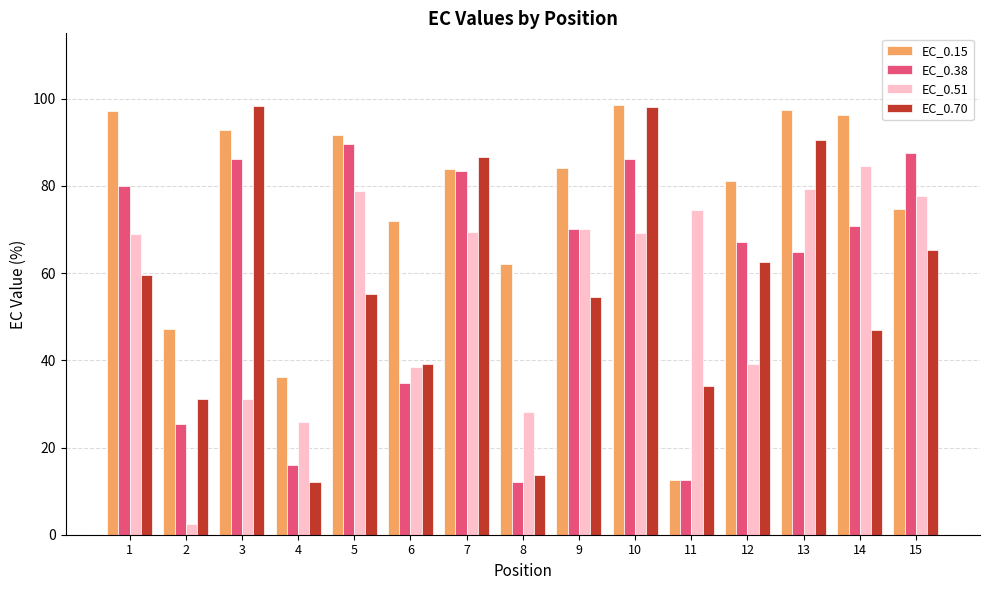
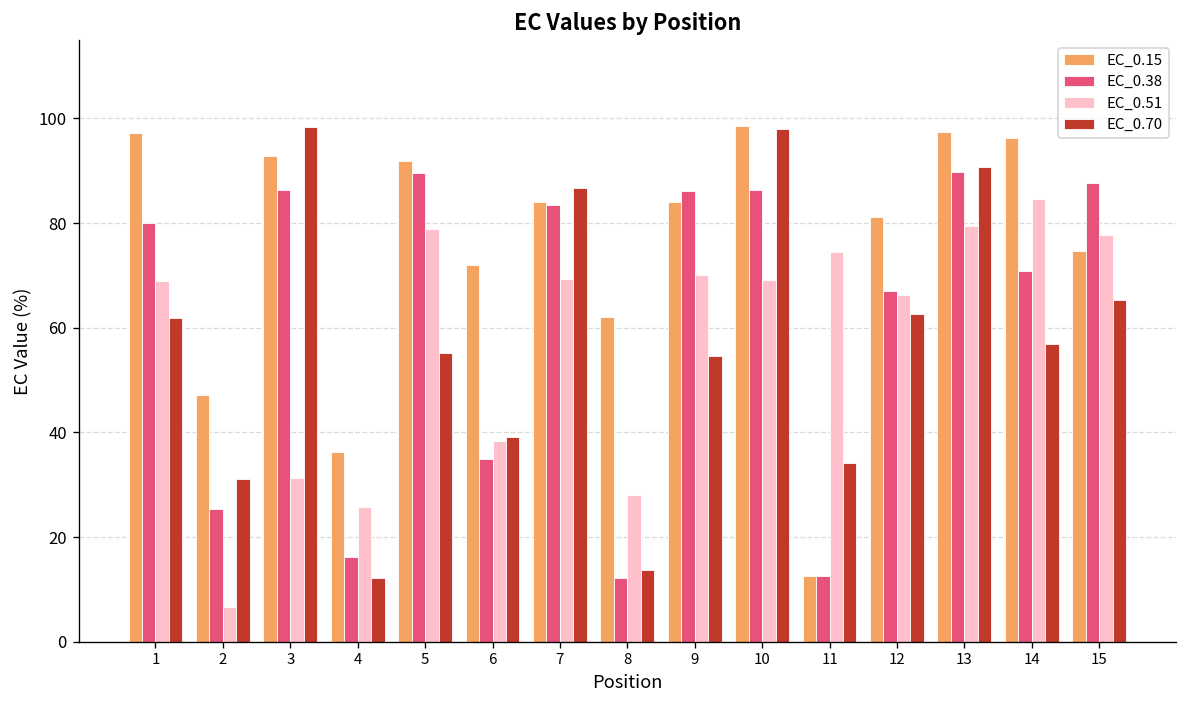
  {
    "EC_0.15": {
      "1": 97,
      "2": 47,
      "3": 93,
      "4": 36,
      "5": 92,
      "6": 72,
      "7": 84,
      "8": 62,
      "9": 84,
      "10": 99,
      "11": 12,
      "12": 81,
      "13": 97,
      "14": 96,
      "15": 75
    },
    "EC_0.38": {
      "1": 80,
      "2": 25,
      "3": 86,
      "4": 16,
      "5": 90,
      "6": 35,
      "7": 84,
      "8": 12,
-     "9": 70,
+     "9": 86,
      "10": 86,
      "11": 13,
      "12": 67,
-     "13": 65,
+     "13": 90,
      "14": 71,
      "15": 88
    },
    "EC_0.51": {
      "1": 69,
-     "2": 2,
+     "2": 7,
      "3": 31,
      "4": 26,
      "5": 79,
      "6": 38,
      "7": 69,
      "8": 28,
      "9": 70,
      "10": 69,
      "11": 75,
-     "12": 39,
+     "12": 66,
      "13": 79,
      "14": 85,
      "15": 78
    },
    "EC_0.70": {
-     "1": 60,
+     "1": 62,
      "2": 31,
      "3": 98,
      "4": 12,
      "5": 55,
      "6": 39,
      "7": 87,
      "8": 14,
      "9": 55,
      "10": 98,
      "11": 34,
      "12": 63,
      "13": 91,
-     "14": 47,
+     "14": 57,
      "15": 65
    }
  }
